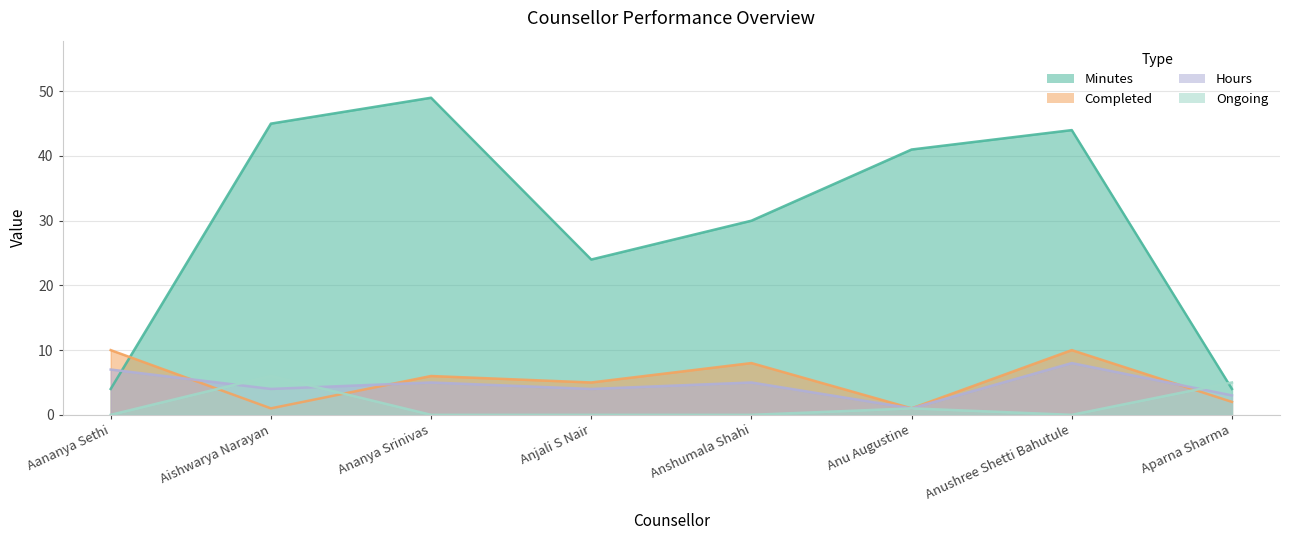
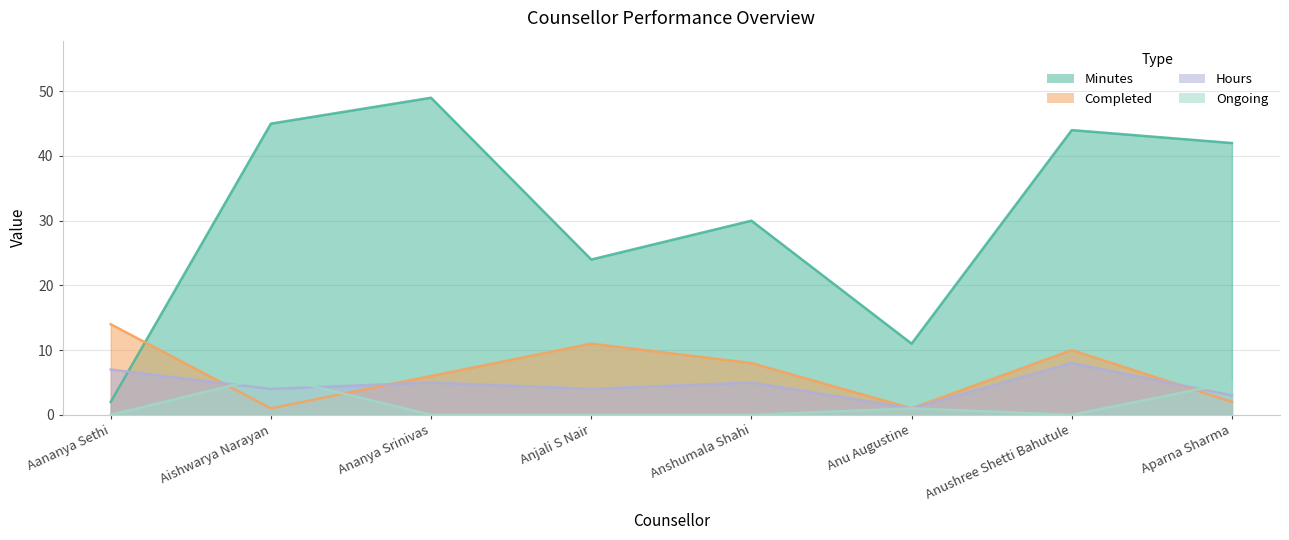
  {
    "Minutes": {
-     "Aananya Sethi": 4,
+     "Aananya Sethi": 2,
      "Aishwarya Narayan": 45,
      "Ananya Srinivas": 49,
      "Anjali S Nair": 24,
      "Anshumala Shahi": 30,
-     "Anu Augustine": 41,
+     "Anu Augustine": 11,
      "Anushree Shetti Bahutule": 44,
-     "Aparna Sharma": 4
+     "Aparna Sharma": 42
    },
    "Completed": {
-     "Aananya Sethi": 10,
+     "Aananya Sethi": 14,
      "Aishwarya Narayan": 1,
      "Ananya Srinivas": 6,
-     "Anjali S Nair": 5,
+     "Anjali S Nair": 11,
      "Anshumala Shahi": 8,
      "Anushree Shetti Bahutule": 10,
      "Aparna Sharma": 2
    }
  }
